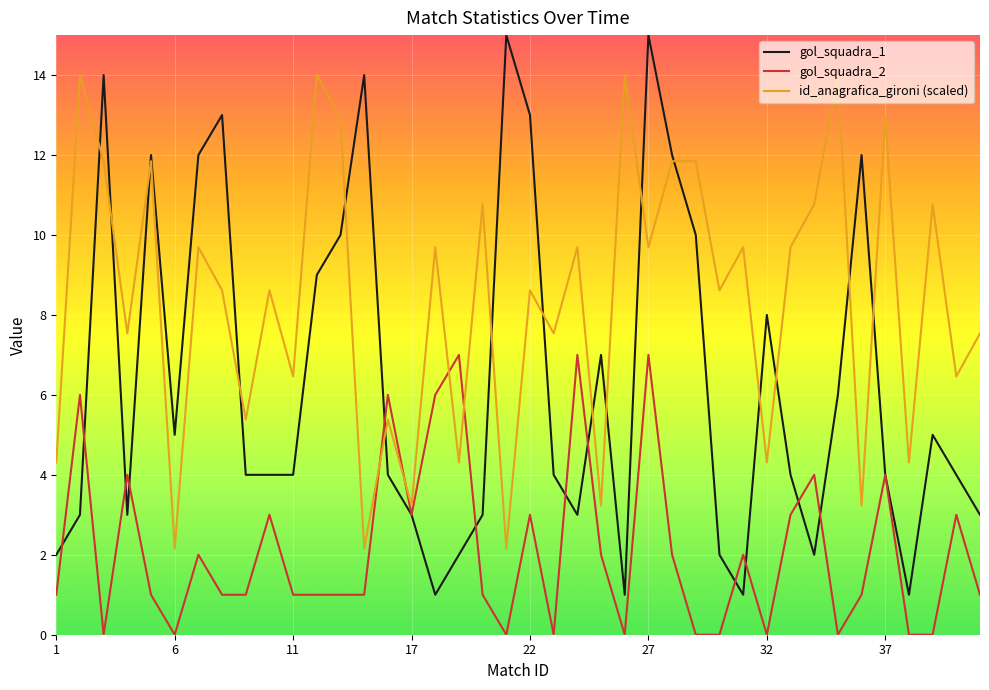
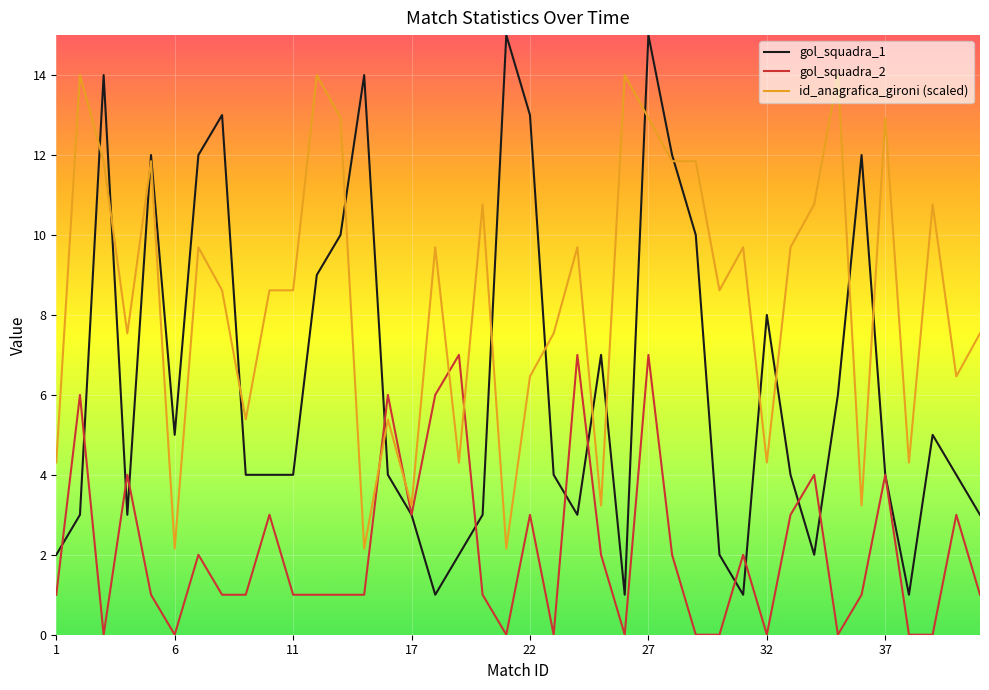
  {
    "gol_squadra_1": {
      "1": 2.0,
      "6": 5.0,
      "11": 4.0,
      "22": 13.0,
      "27": 15.0,
      "32": 8.0
    },
    "gol_squadra_2": {
      "1": 1.0,
      "6": 0.0,
      "11": 1.0,
      "22": 3.0,
      "27": 7.0,
      "32": 0.0
    },
    "id_anagrafica_gironi (scaled)": {
      "1": 4.3,
      "6": 2.2,
-     "11": 6.5,
+     "11": 8.6,
      "17": 3.2,
-     "22": 8.6,
-     "27": 9.7,
+     "22": 6.5,
+     "27": 12.9,
      "32": 4.3,
      "37": 12.9
    }
  }
